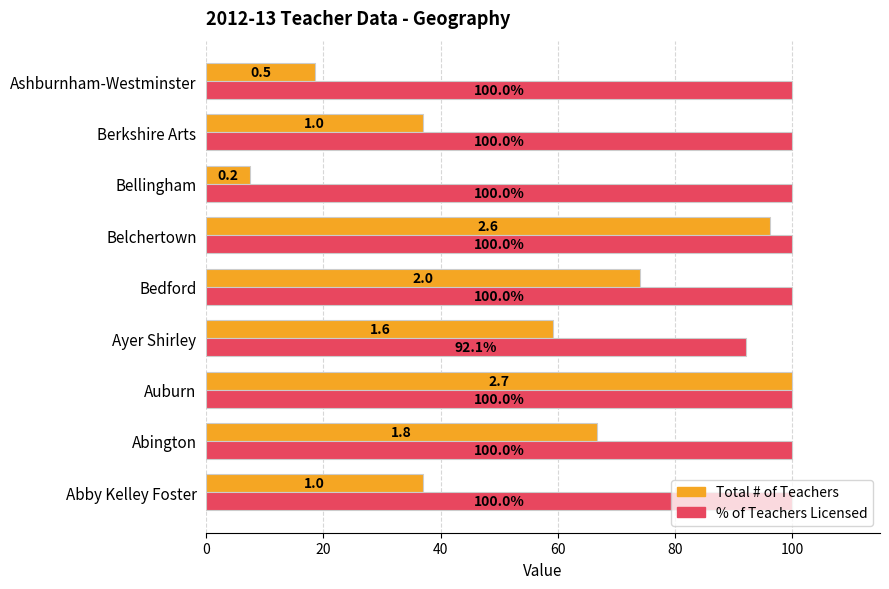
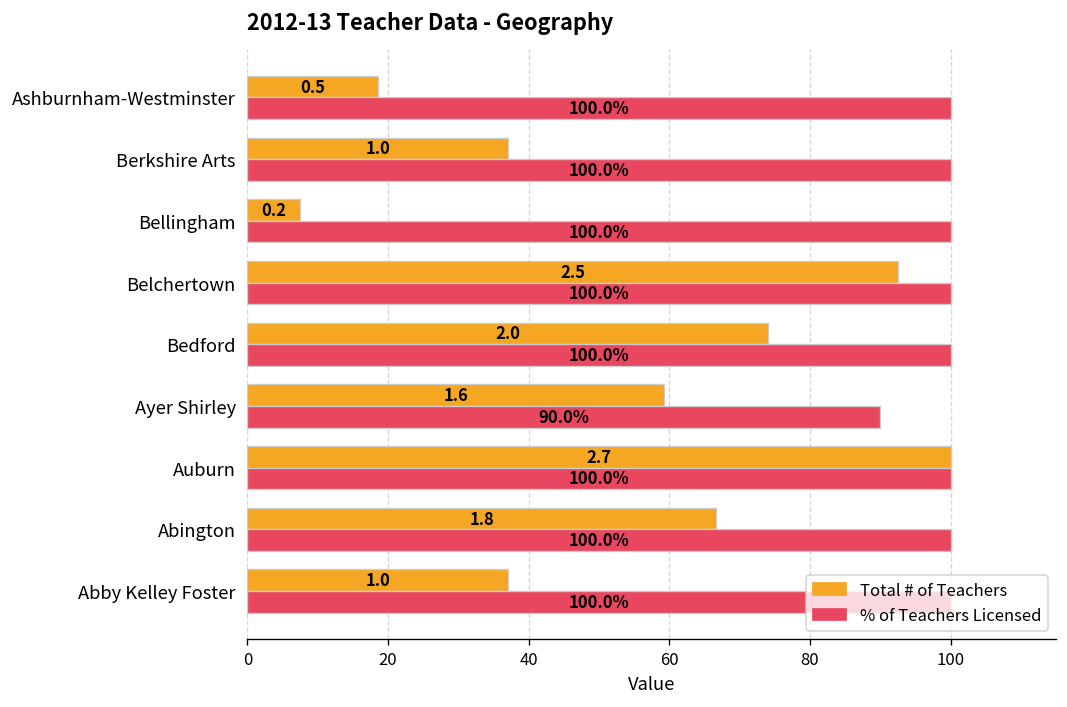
  {
    "Total # of Teachers": {
-     "Belchertown": "2.6"
+     "Belchertown": "2.5"
    },
    "% of Teachers Licensed": {
      "Ashburnham-Westminster": "100.0%",
      "Berkshire Arts": "100.0%",
      "Bellingham": "100.0%",
      "Belchertown": "100.0%",
      "Bedford": "100.0%",
-     "Ayer Shirley": "92.1%",
+     "Ayer Shirley": "90.0%",
      "Auburn": "100.0%",
      "Abington": "100.0%"
    }
  }
